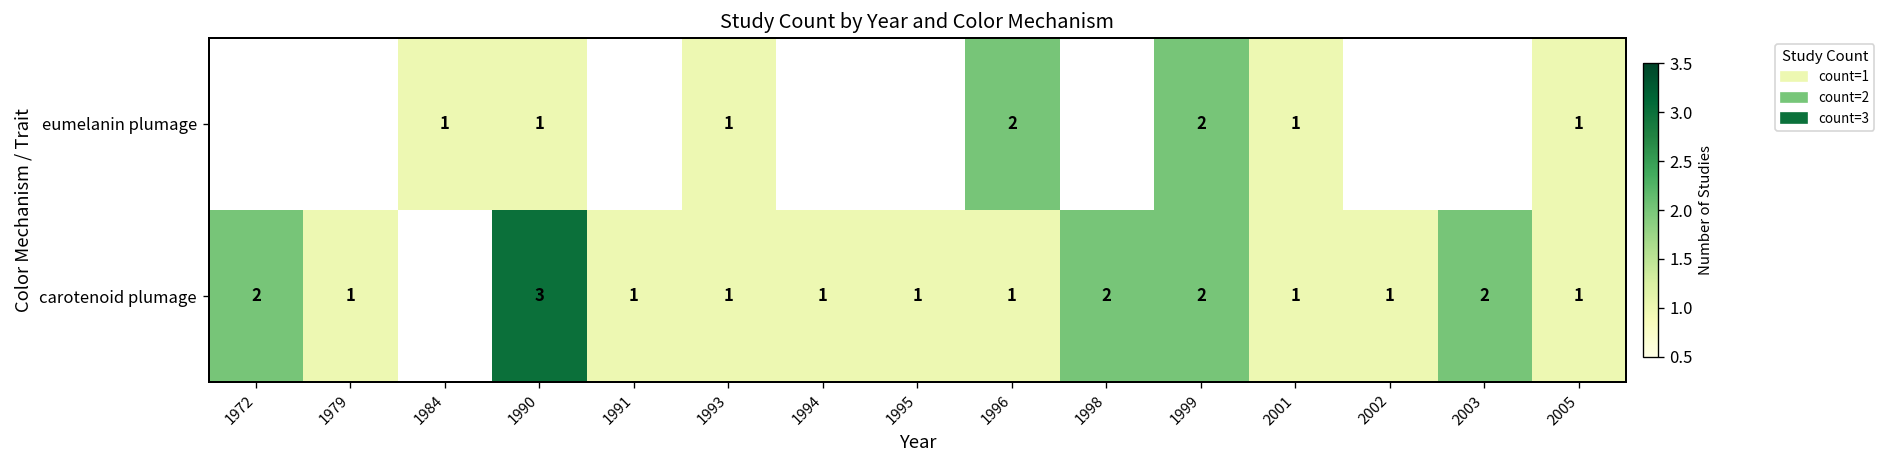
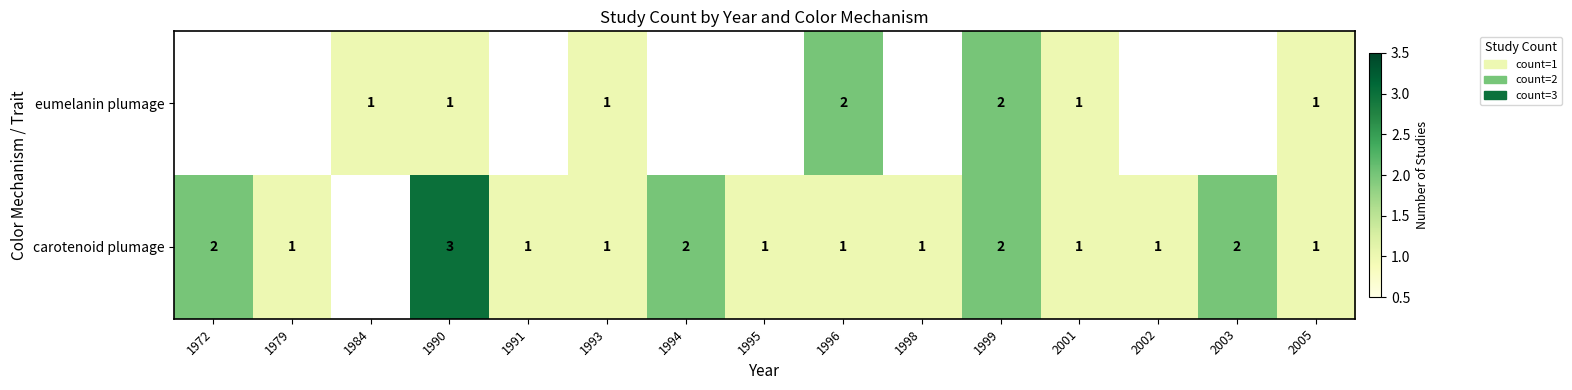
  {
    "eumelanin plumage": {
      "1984": 1,
      "1990": 1,
      "1993": 1,
      "1996": 2,
      "1999": 2,
      "2001": 1,
      "2005": 1
    },
    "carotenoid plumage": {
      "1972": 2,
      "1979": 1,
      "1990": 3,
      "1991": 1,
      "1993": 1,
-     "1994": 1,
+     "1994": 2,
      "1995": 1,
      "1996": 1,
-     "1998": 2,
+     "1998": 1,
      "1999": 2,
      "2001": 1,
      "2002": 1,
      "2003": 2,
      "2005": 1
    }
  }
